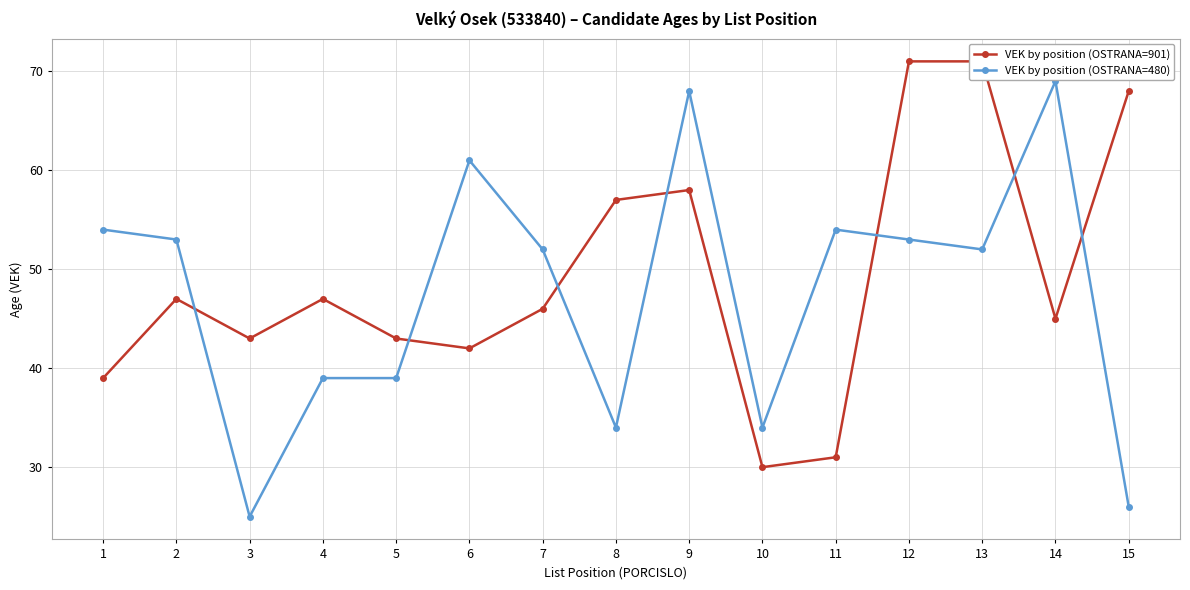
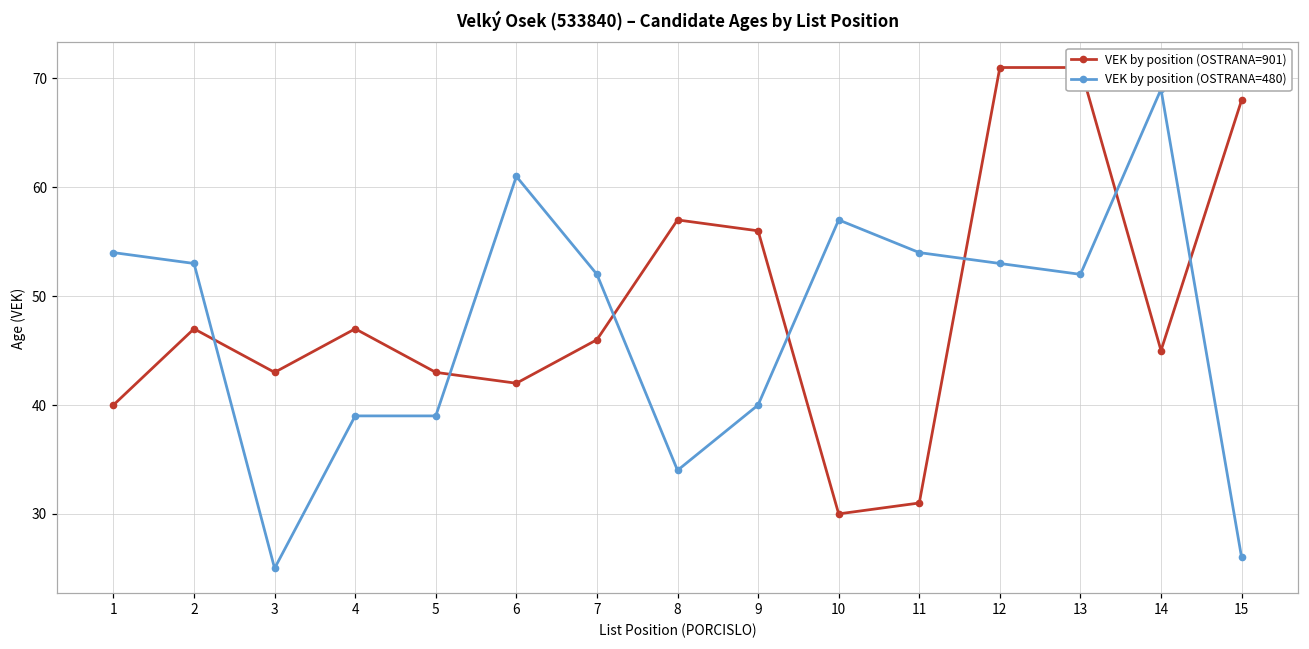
  {
    "VEK by position (OSTRANA=901)": {
-     "1": 39,
+     "1": 40,
      "2": 47,
      "3": 43,
      "4": 47,
      "5": 43,
      "6": 42,
      "7": 46,
      "8": 57,
-     "9": 58,
+     "9": 56,
      "10": 30,
      "11": 31,
      "12": 71,
      "14": 45,
      "15": 68
    },
    "VEK by position (OSTRANA=480)": {
      "1": 54,
      "2": 53,
      "3": 25,
      "4": 39,
      "5": 39,
      "6": 61,
      "7": 52,
      "8": 34,
-     "9": 68,
-     "10": 34,
+     "9": 40,
+     "10": 57,
      "11": 54,
      "12": 53,
      "13": 52,
      "14": 69,
      "15": 26
    }
  }
